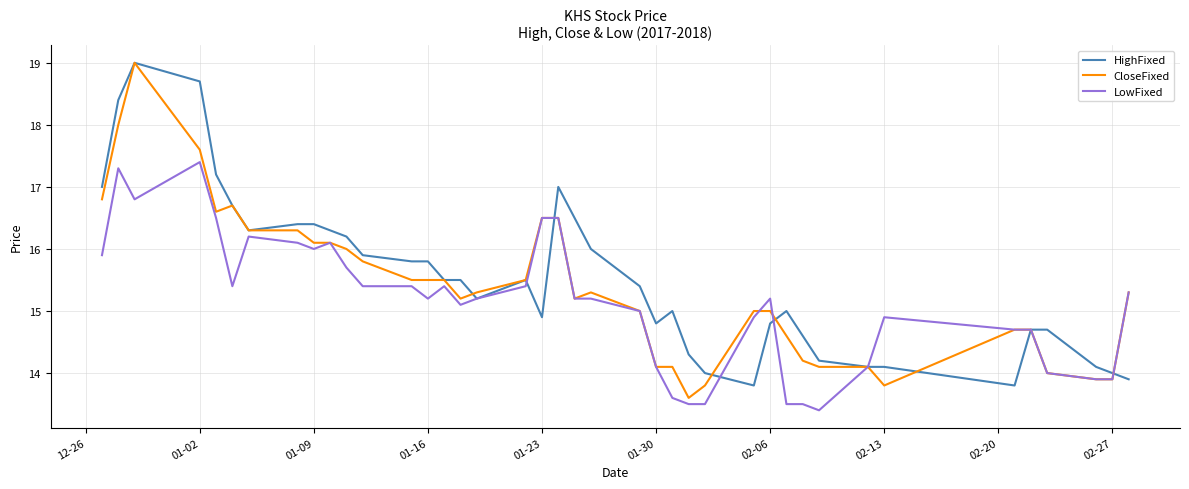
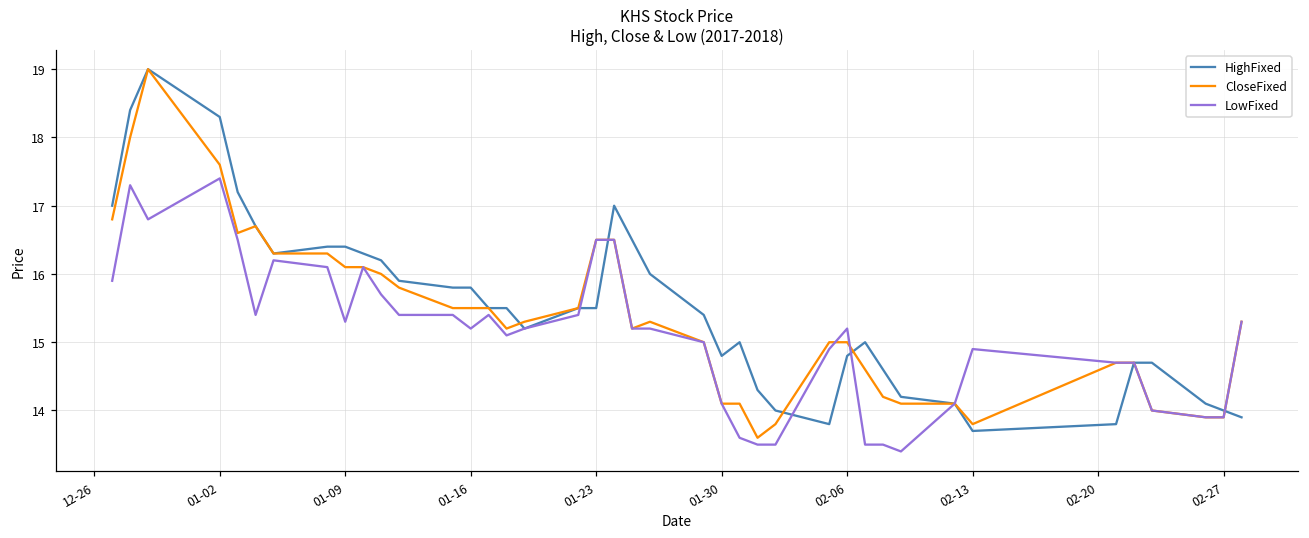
  {
    "HighFixed": {
-     "01-02": 18.7,
+     "01-02": 18.3,
      "01-09": 16.4,
      "01-16": 15.8,
-     "01-23": 14.9,
+     "01-23": 15.5,
      "01-30": 14.8,
      "02-06": 14.8,
-     "02-13": 14.1,
+     "02-13": 13.7,
      "02-27": 14.0
    },
    "CloseFixed": {
      "01-02": 17.6,
      "01-09": 16.1,
      "01-16": 15.5,
      "02-06": 15.0,
      "02-13": 13.8
    },
    "LowFixed": {
      "01-02": 17.4,
-     "01-09": 16.0,
+     "01-09": 15.3,
      "01-16": 15.2,
      "02-06": 15.2,
      "02-13": 14.9
    }
  }
